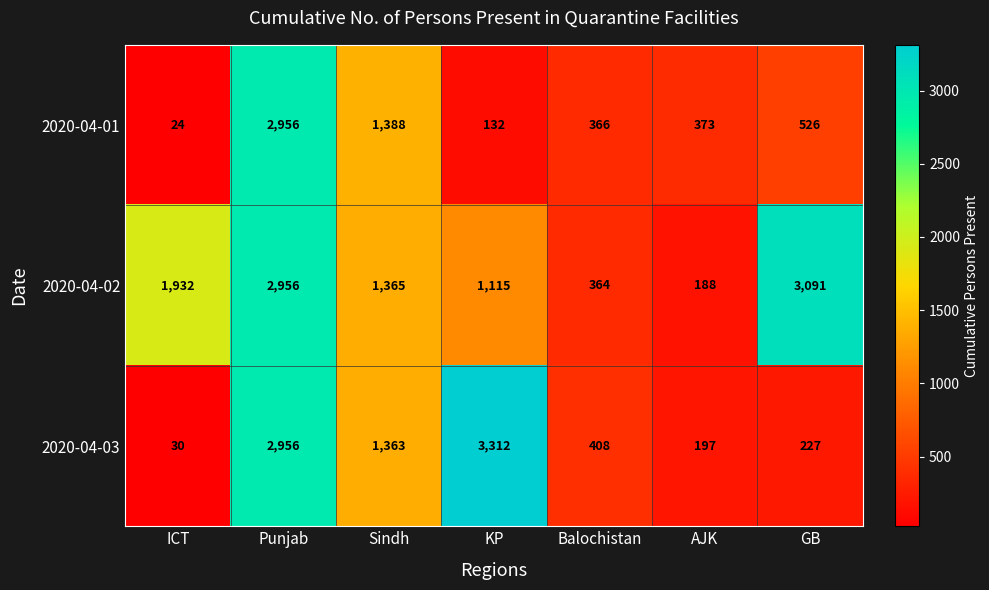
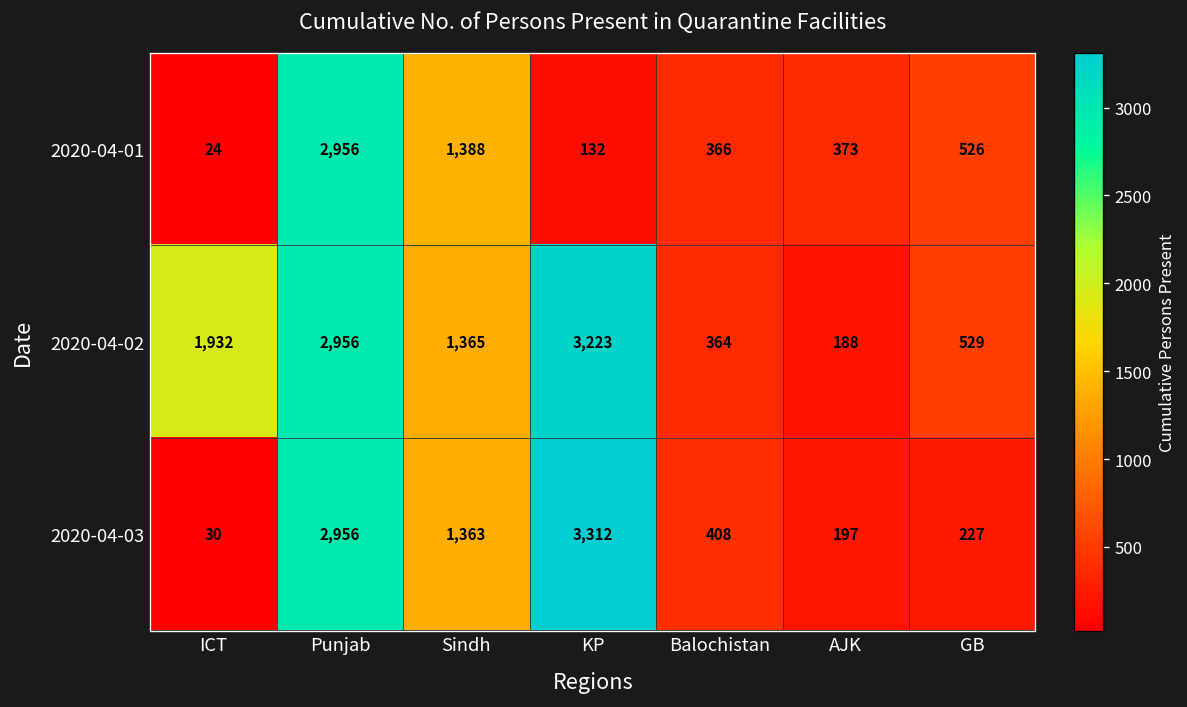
  {
    "2020-04-01": {
      "ICT": "24",
      "Punjab": "2,956",
      "Sindh": "1,388",
      "KP": "132",
      "Balochistan": "366",
      "AJK": "373",
      "GB": "526"
    },
    "2020-04-02": {
      "ICT": "1,932",
      "Punjab": "2,956",
      "Sindh": "1,365",
-     "KP": "1,115",
+     "KP": "3,223",
      "Balochistan": "364",
      "AJK": "188",
-     "GB": "3,091"
+     "GB": "529"
    },
    "2020-04-03": {
      "ICT": "30",
      "Punjab": "2,956",
      "Sindh": "1,363",
      "KP": "3,312",
      "Balochistan": "408",
      "AJK": "197",
      "GB": "227"
    }
  }
